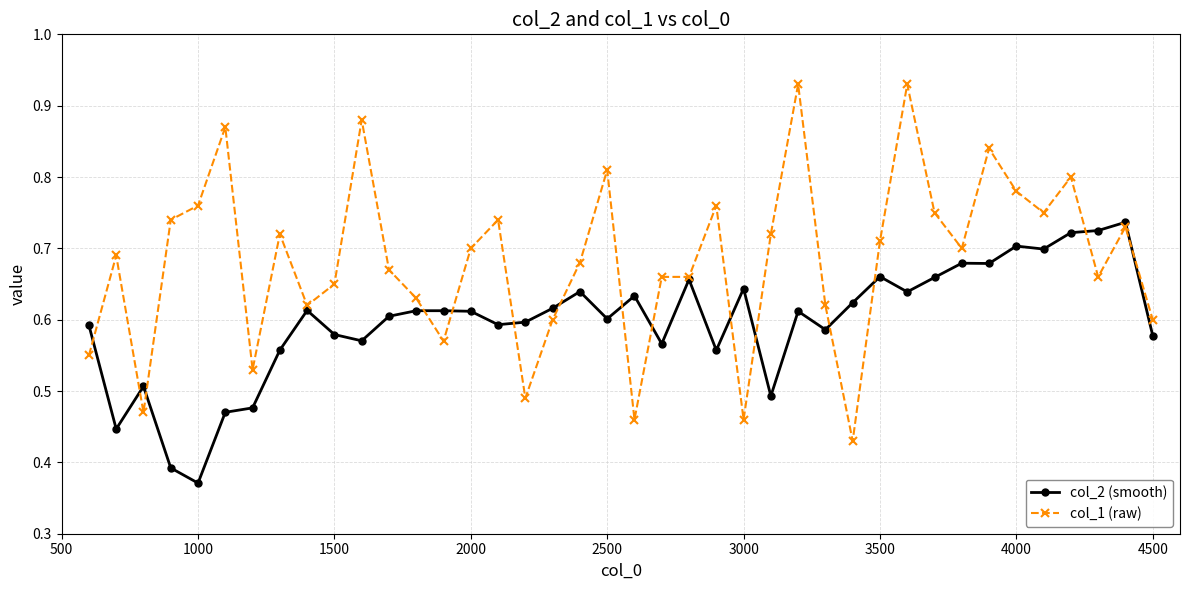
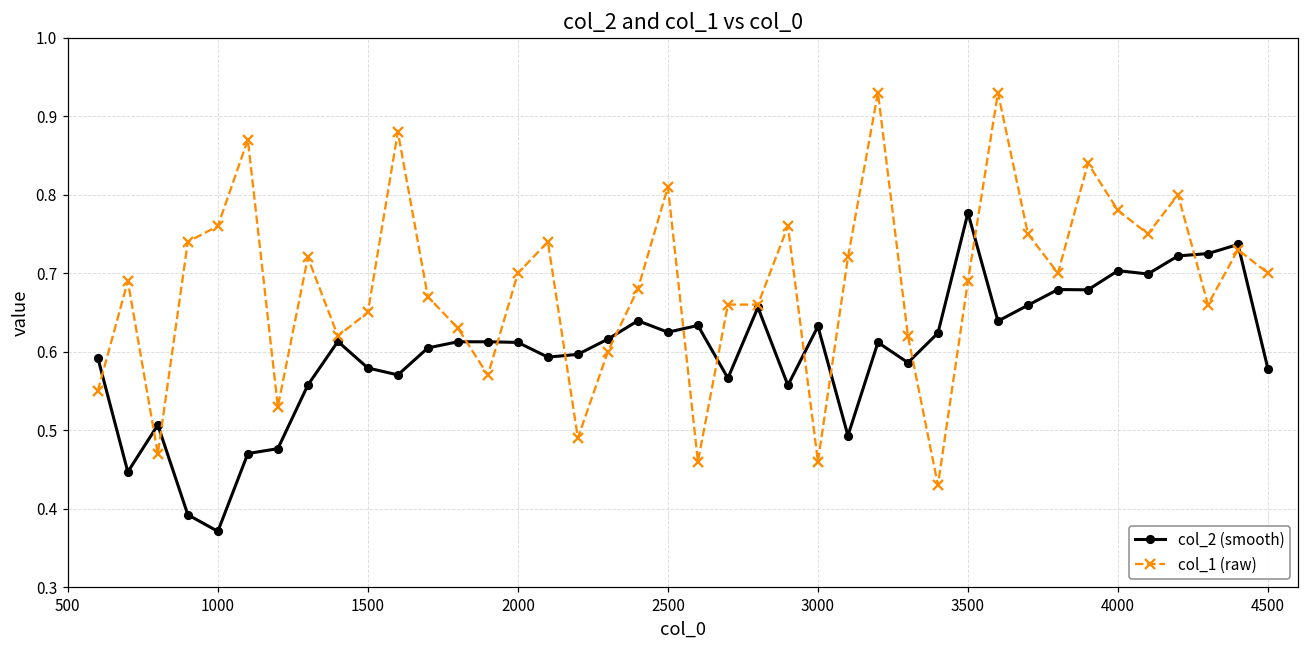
  {
    "col_2 (smooth)": {
      "1000": 0.37,
      "1500": 0.58,
      "2000": 0.61,
-     "2500": 0.60,
-     "3000": 0.64,
-     "3500": 0.66,
+     "2500": 0.62,
+     "3000": 0.63,
+     "3500": 0.78,
      "4000": 0.70,
      "4500": 0.58
    },
    "col_1 (raw)": {
      "1000": 0.76,
      "1500": 0.65,
      "2000": 0.70,
      "2500": 0.81,
      "3000": 0.46,
-     "3500": 0.71,
+     "3500": 0.69,
      "4000": 0.78,
-     "4500": 0.6
+     "4500": 0.7
    }
  }
